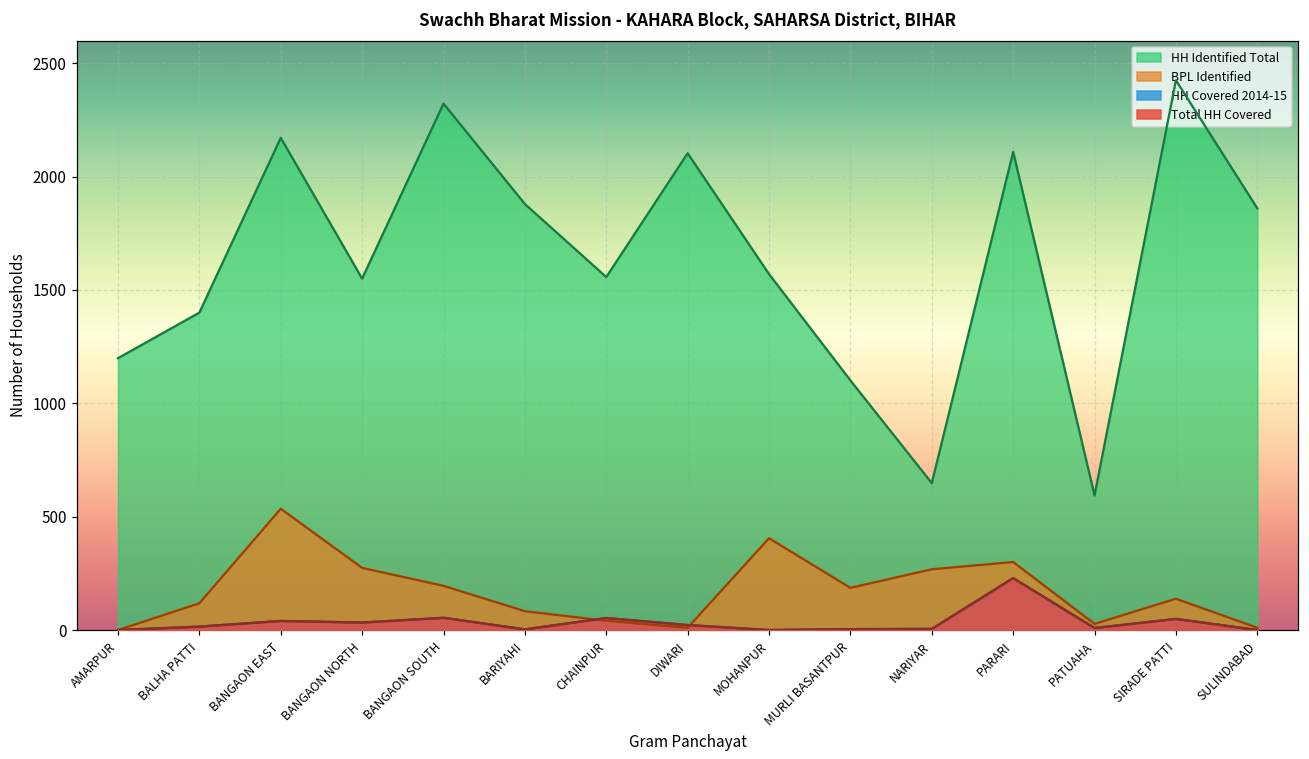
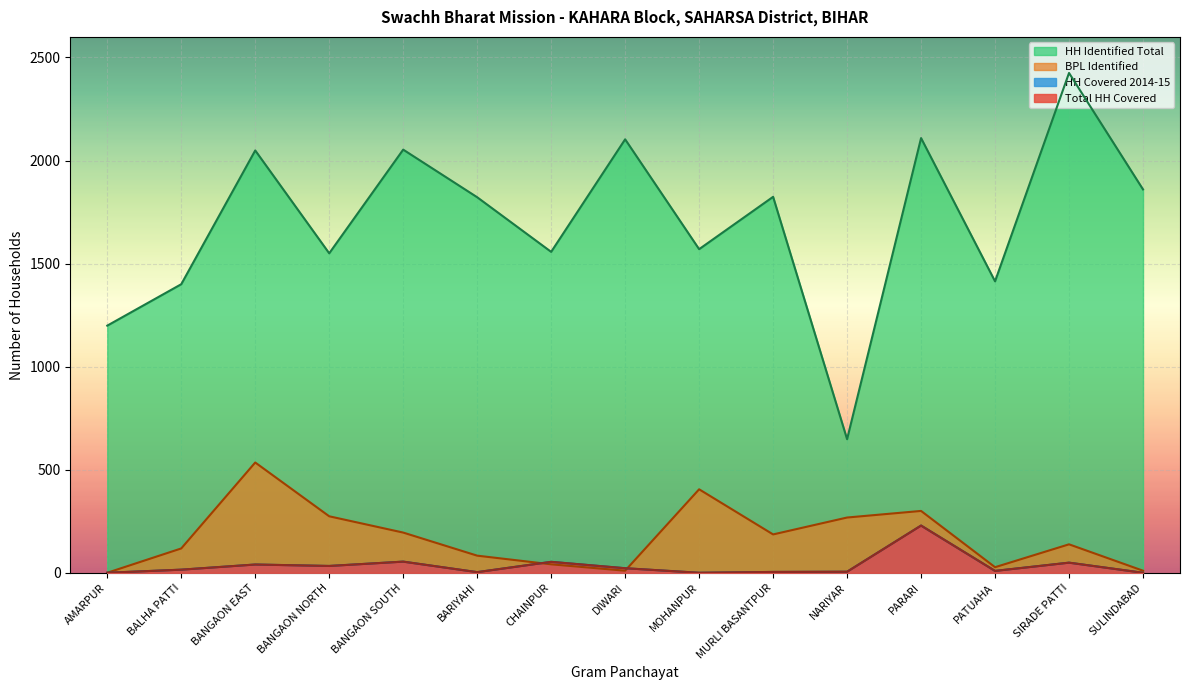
  {
    "HH Identified Total": {
      "AMARPUR": 1200,
      "BALHA PATTI": 1400,
-     "BANGAON EAST": 2170,
+     "BANGAON EAST": 2050,
      "BANGAON NORTH": 1550,
-     "BANGAON SOUTH": 2320,
-     "BARIYAHI": 1880,
+     "BANGAON SOUTH": 2050,
+     "BARIYAHI": 1820,
      "CHAINPUR": 1560,
      "DIWARI": 2100,
      "MOHANPUR": 1570,
-     "MURLI BASANTPUR": 1100,
+     "MURLI BASANTPUR": 1820,
      "NARIYAR": 650,
      "PARARI": 2110,
-     "PATUAHA": 590,
+     "PATUAHA": 1410,
      "SULINDABAD": 1860
    }
  }
